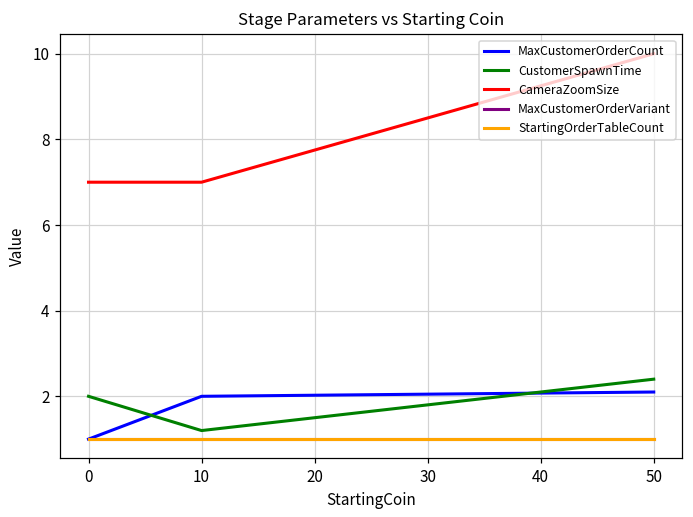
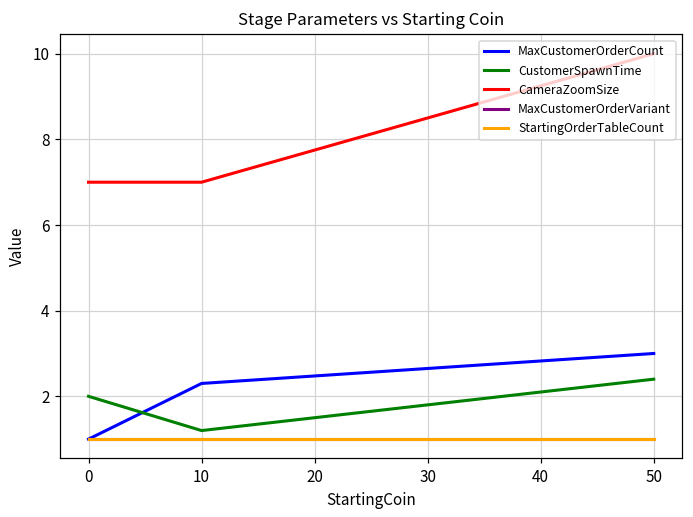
  {
    "MaxCustomerOrderCount": {
-     "10": 2.0,
-     "50": 2.1
+     "10": 2.3,
+     "50": 3.0
    },
    "CustomerSpawnTime": {
      "0": 2.0,
      "10": 1.2,
      "50": 2.4
    },
    "CameraZoomSize": {
      "0": 7.0,
      "10": 7.0
    },
    "StartingOrderTableCount": {
      "10": 1.0,
      "50": 1.0
    }
  }
